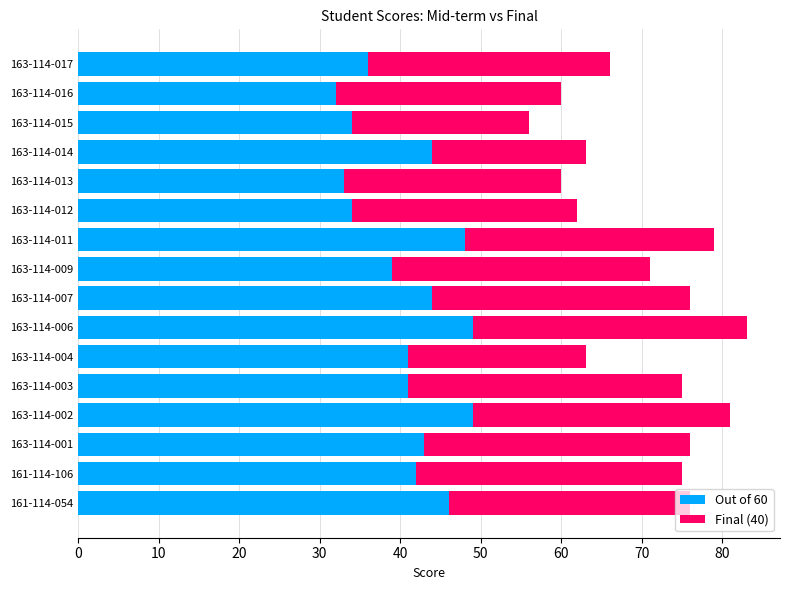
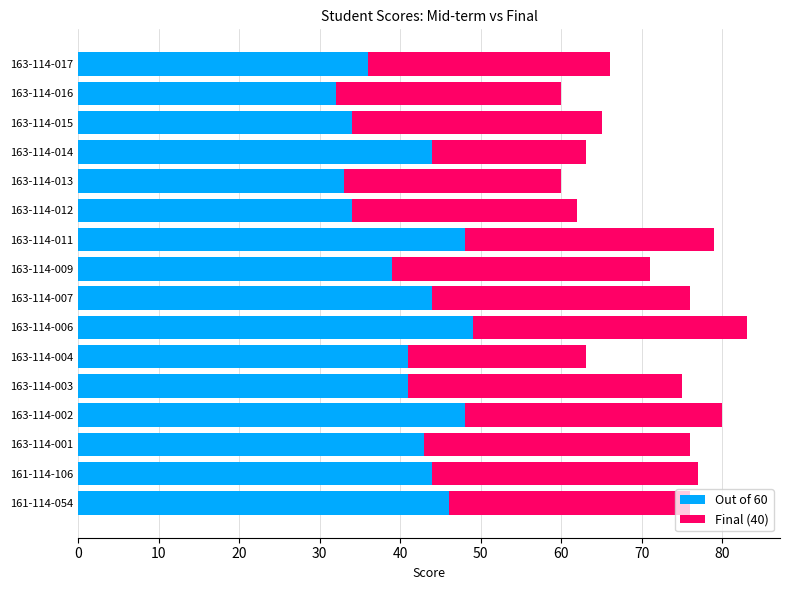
  {
    "Out of 60": {
      "163-114-017": 36,
      "163-114-016": 32,
      "163-114-015": 34,
      "163-114-014": 44,
      "163-114-013": 33,
      "163-114-012": 34,
      "163-114-011": 48,
      "163-114-009": 39,
      "163-114-007": 44,
      "163-114-006": 49,
      "163-114-004": 41,
      "163-114-003": 41,
-     "163-114-002": 49,
+     "163-114-002": 48,
      "163-114-001": 43,
-     "161-114-106": 42,
+     "161-114-106": 44,
      "161-114-054": 46
    },
    "Final (40)": {
      "163-114-017": 30,
      "163-114-016": 28,
-     "163-114-015": 22,
+     "163-114-015": 31,
      "163-114-014": 19,
      "163-114-013": 27,
      "163-114-012": 28,
      "163-114-011": 31,
      "163-114-009": 32,
      "163-114-007": 32,
      "163-114-006": 34,
      "163-114-004": 22,
      "163-114-003": 34,
      "163-114-002": 32,
      "163-114-001": 33,
      "161-114-106": 33
    }
  }
